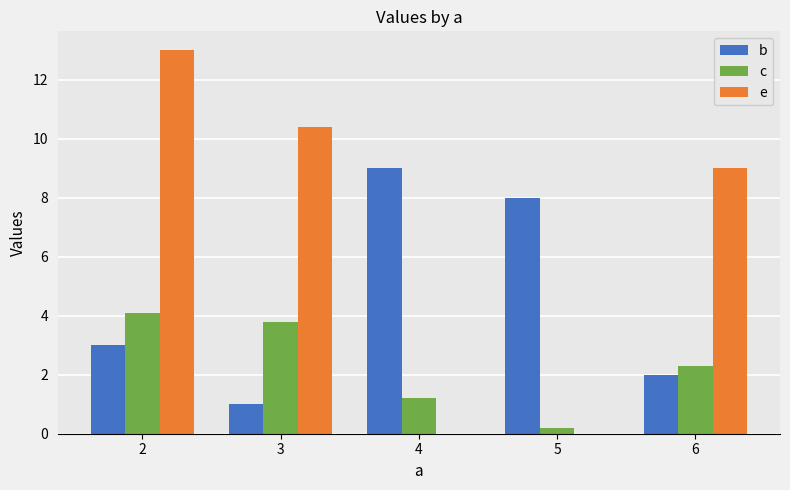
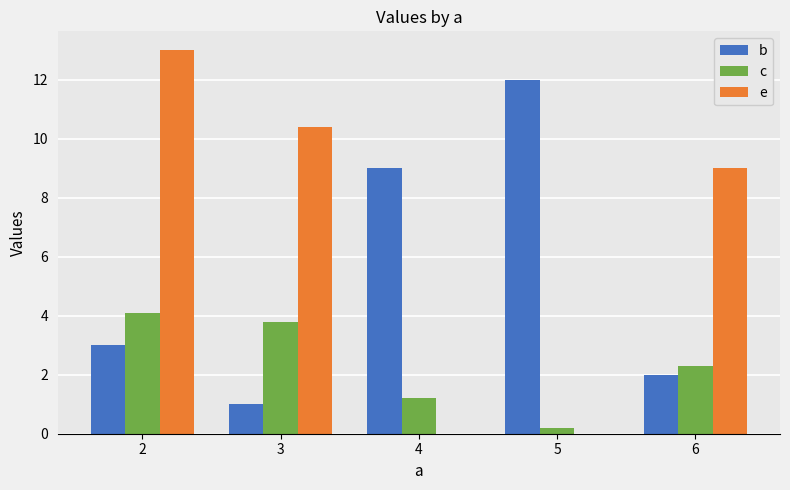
  {
    "b": {
      "2": 3,
      "3": 1,
      "4": 9,
-     "5": 8,
+     "5": 12,
      "6": 2
    },
    "c": {
      "2": 4.1,
      "3": 3.8,
      "4": 1.2,
      "5": 0.2,
      "6": 2.3
    },
    "e": {
      "2": 13,
      "3": 10.4,
      "4": 0,
      "5": 0,
      "6": 9
    }
  }
